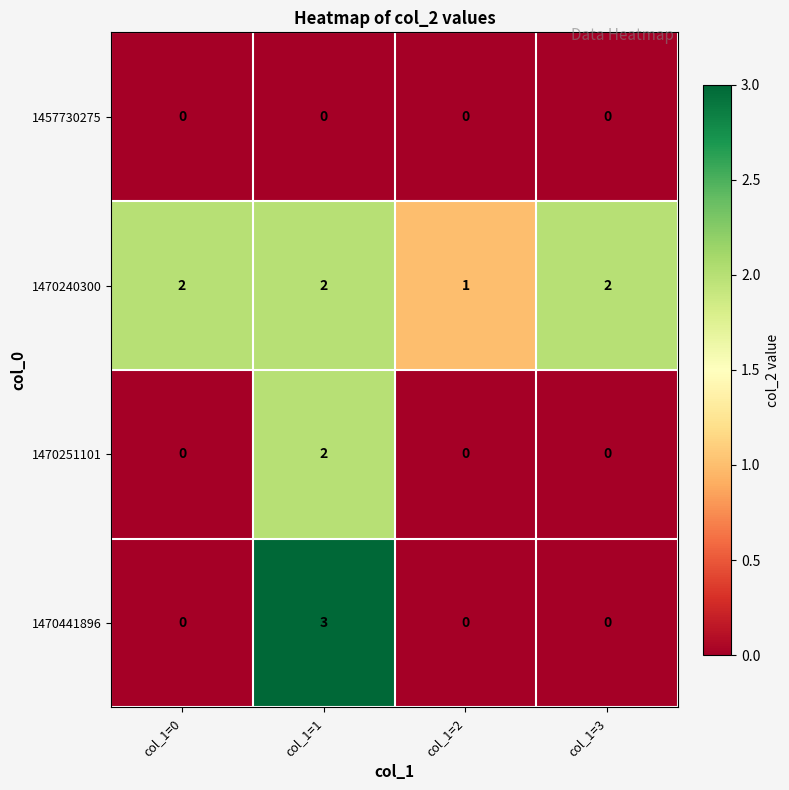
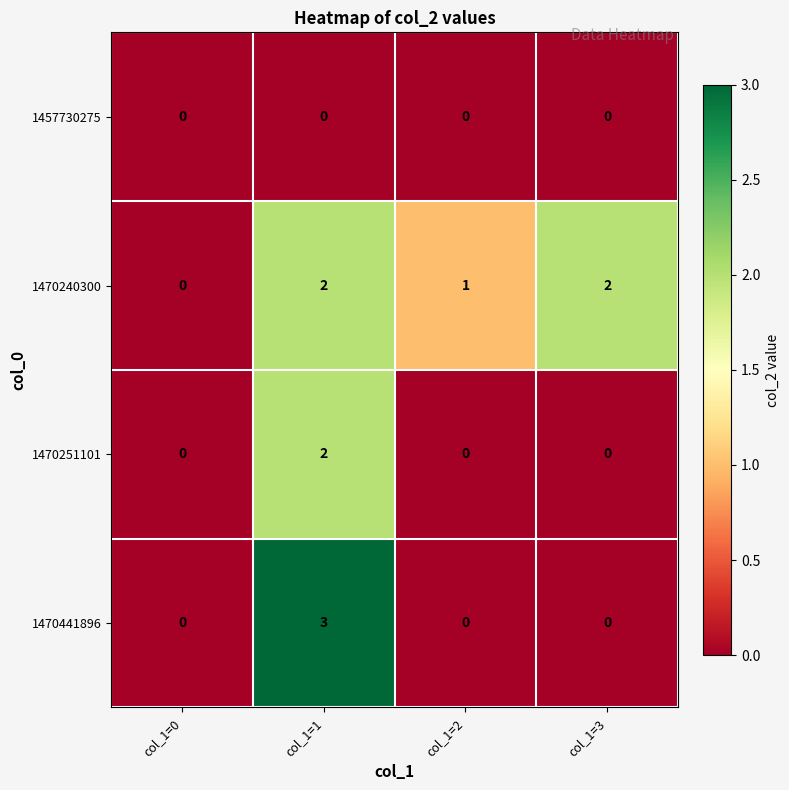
  {
    "1457730275": {
      "col_1=0": 0,
      "col_1=1": 0,
      "col_1=2": 0,
      "col_1=3": 0
    },
    "1470240300": {
-     "col_1=0": 2,
+     "col_1=0": 0,
      "col_1=1": 2,
      "col_1=2": 1,
      "col_1=3": 2
    },
    "1470251101": {
      "col_1=0": 0,
      "col_1=1": 2,
      "col_1=2": 0,
      "col_1=3": 0
    },
    "1470441896": {
      "col_1=0": 0,
      "col_1=1": 3,
      "col_1=2": 0,
      "col_1=3": 0
    }
  }
